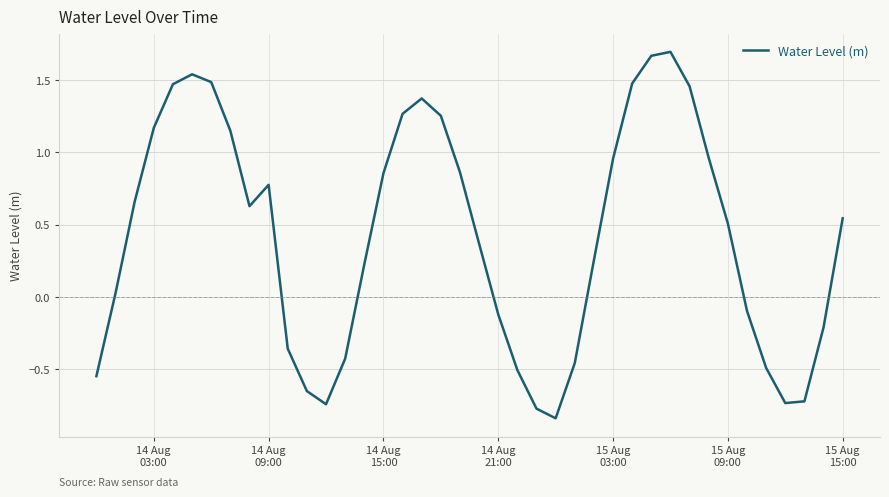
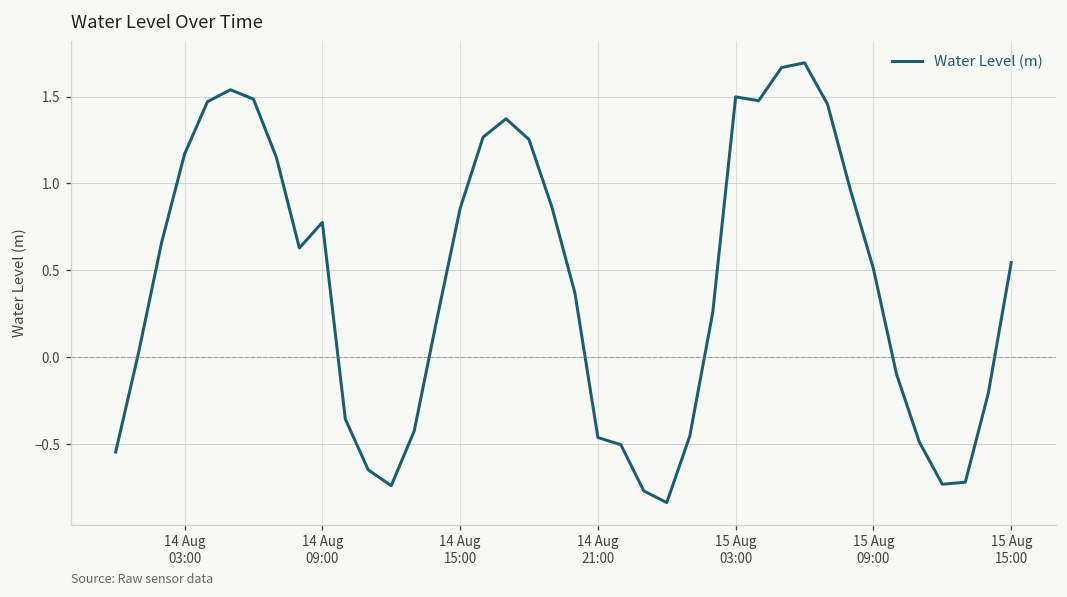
  {
    "14 Aug 03:00": 1.17,
    "14 Aug 09:00": 0.78,
    "14 Aug 15:00": 0.86,
-   "14 Aug 21:00": -0.12,
-   "15 Aug 03:00": 0.96,
+   "14 Aug 21:00": -0.46,
+   "15 Aug 03:00": 1.50,
    "15 Aug 09:00": 0.51,
    "15 Aug 15:00": 0.54
  }
